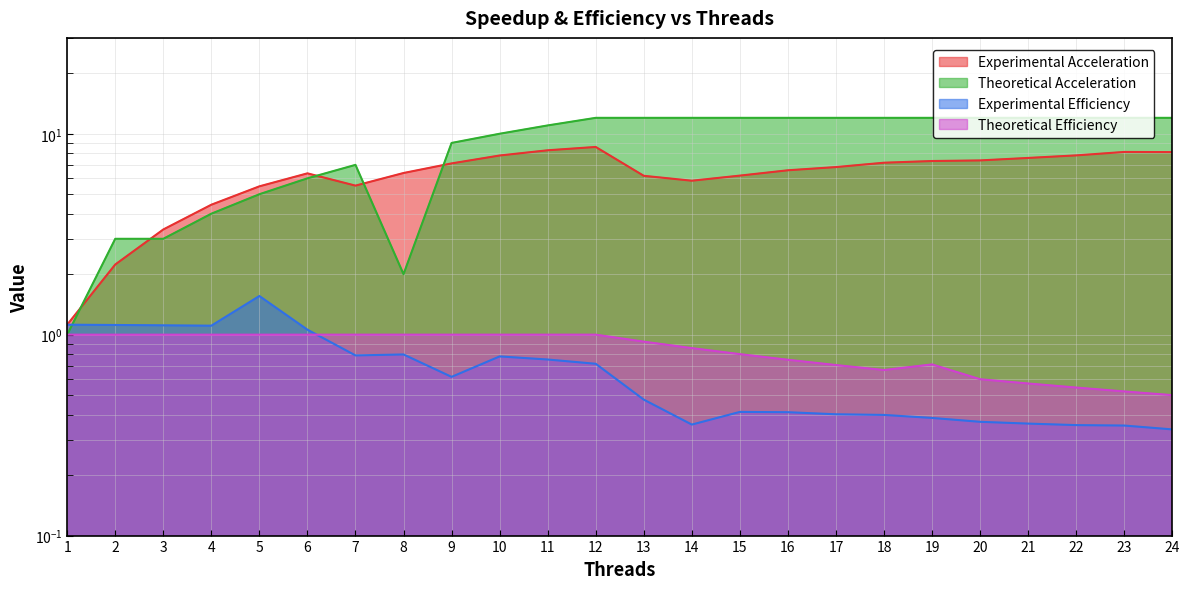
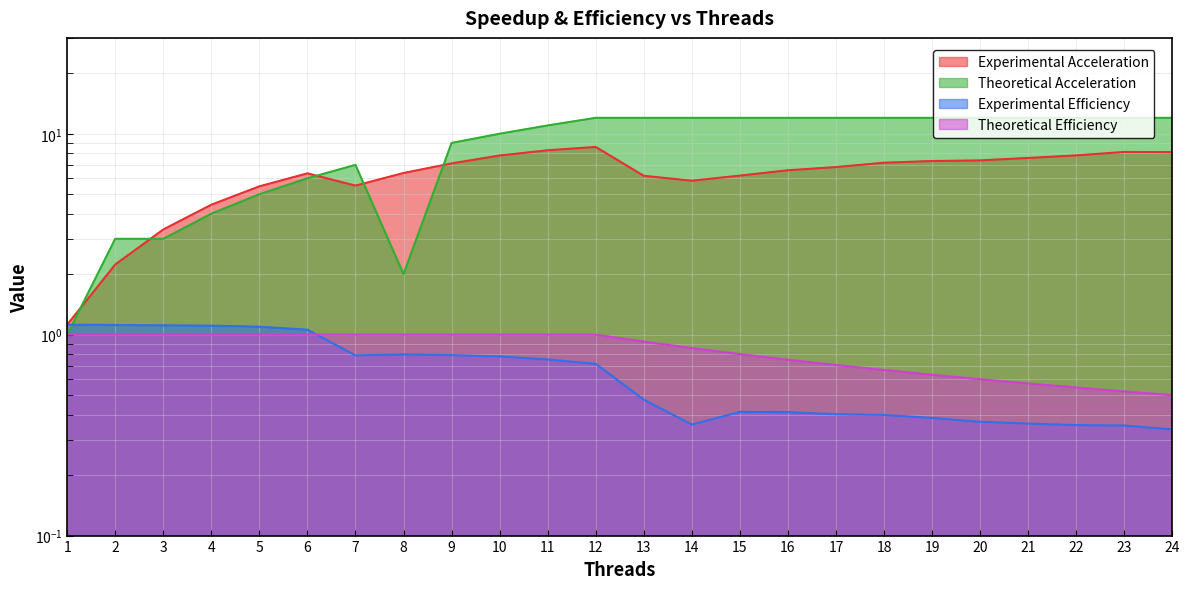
  {
    "Experimental Acceleration": {
      "2": 2.2,
      "3": 3.3,
      "4": 4.4,
      "5": 5.5,
      "6": 6.4,
      "7": 5.5,
      "8": 6.4,
      "9": 7.1,
      "10": 7.8,
      "11": 8.3,
      "12": 8.6,
      "13": 6.2,
      "14": 5.8,
      "15": 6.2,
      "16": 6.6,
      "17": 6.8,
      "18": 7.2,
      "19": 7.3,
      "20": 7.4,
      "21": 7.6,
      "22": 7.8,
      "23": 8.1,
      "24": 8.1
    },
    "Theoretical Acceleration": {
      "2": 3.0,
      "3": 3.0,
      "4": 4.0,
      "5": 5.0,
      "6": 6.0,
      "7": 7.0,
      "8": 2.0,
      "9": 9,
      "10": 10,
      "11": 11,
      "12": 12,
      "13": 12,
      "14": 12,
      "15": 12,
      "16": 12,
      "17": 12,
      "18": 12,
      "19": 12,
      "24": 12
    },
    "Experimental Efficiency": {
      "2": 1.1,
      "3": 1.1,
      "4": 1.1,
-     "5": 1.6,
+     "5": 1.1,
      "6": 1.1,
      "7": 0.79,
      "8": 0.80,
-     "9": 0.62,
+     "9": 0.79,
      "10": 0.78,
      "11": 0.75,
      "12": 0.72,
      "13": 0.48,
      "14": 0.36,
      "15": 0.41,
      "16": 0.41,
      "17": 0.40,
      "18": 0.40,
      "19": 0.39,
      "20": 0.37,
      "21": 0.36,
      "22": 0.35,
      "23": 0.35,
      "24": 0.34
    },
    "Theoretical Efficiency": {
      "2": 1.0,
      "3": 1.0,
      "4": 1.0,
      "5": 1.0,
      "6": 1.0,
      "7": 1.0,
      "8": 1.0,
      "9": 1.0,
      "10": 1.0,
      "11": 1.0,
      "12": 1.0,
      "13": 0.9,
      "14": 0.86,
      "15": 0.80,
      "16": 0.75,
      "17": 0.71,
      "18": 0.67,
-     "19": 0.71,
+     "19": 0.63,
      "20": 0.60,
      "21": 0.57,
      "22": 0.55,
      "23": 0.52,
      "24": 0.50
    }
  }
